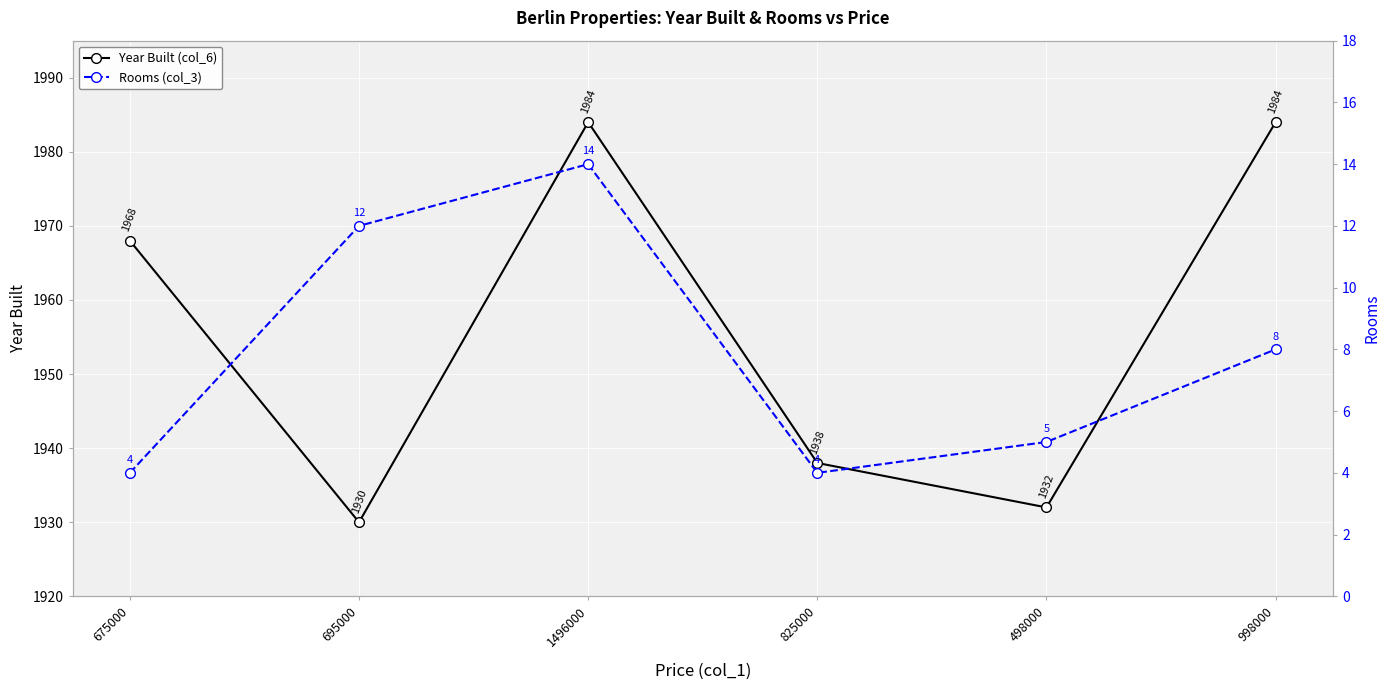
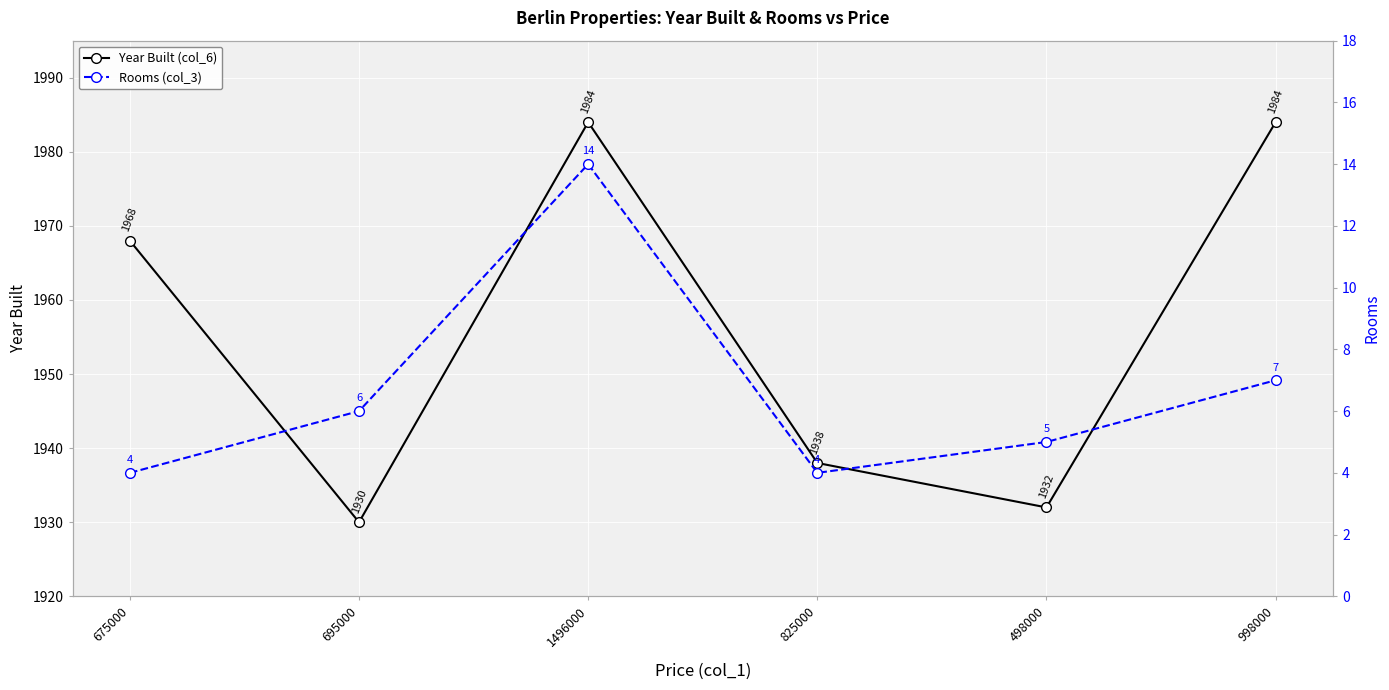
  {
    "Year Built (col_6)": {
      "675000": 1968,
      "695000": 1930,
      "1496000": 1984,
      "825000": 1938,
      "498000": 1932,
      "998000": 1984
    },
    "Rooms (col_3)": {
      "675000": 4,
-     "695000": 12,
+     "695000": 6,
      "1496000": 14,
      "498000": 5,
-     "998000": 8
+     "998000": 7
    }
  }
